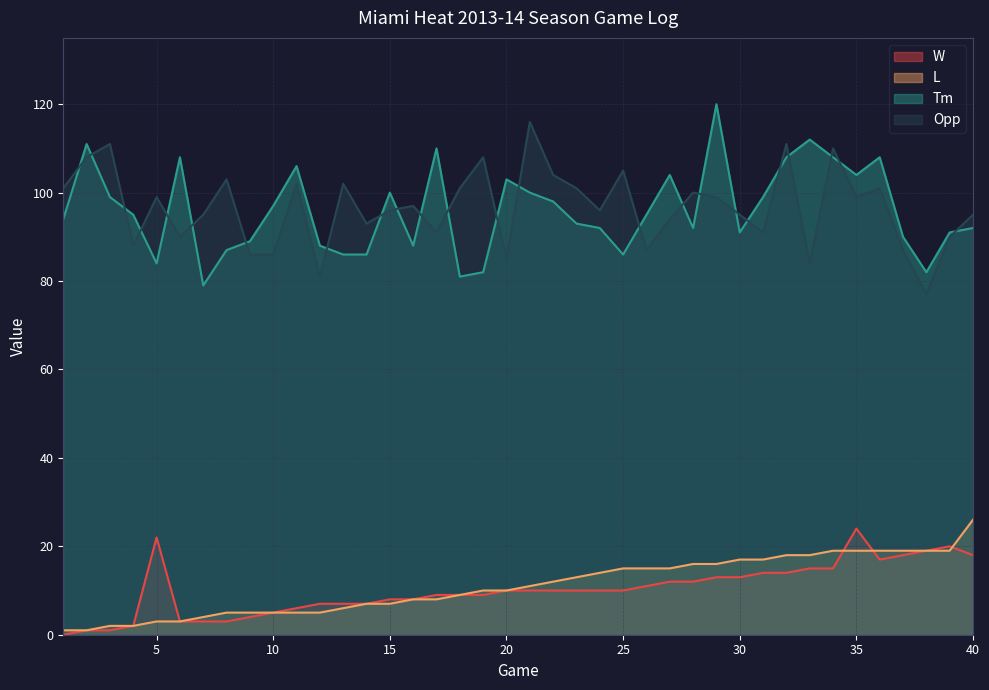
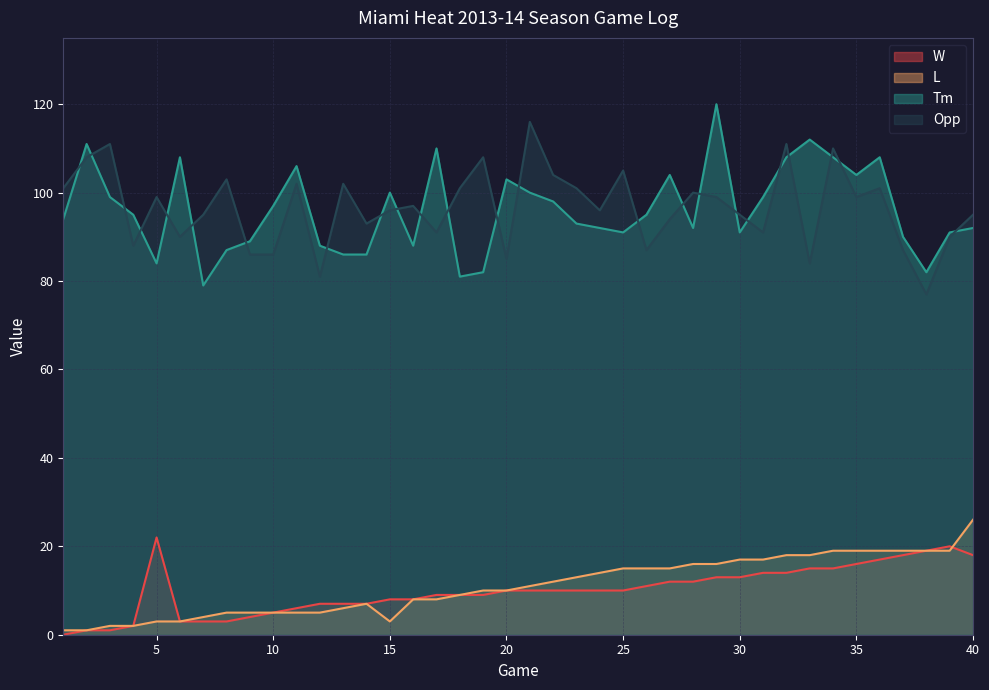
  {
    "W": {
      "5": 22,
      "15": 8,
      "25": 10,
      "30": 13,
-     "35": 24,
+     "35": 16,
      "40": 18
    },
    "L": {
      "5": 3,
-     "15": 7,
+     "15": 3,
      "25": 15,
      "30": 17,
      "35": 19,
      "40": 26
    },
    "Tm": {
      "5": 84,
      "10": 97,
      "15": 100,
      "20": 103,
-     "25": 86,
+     "25": 91,
      "30": 91,
      "35": 104,
      "40": 92
    },
    "Opp": {
      "5": 99,
      "10": 86,
      "15": 96,
      "20": 85,
      "25": 105,
      "30": 95,
      "35": 99,
      "40": 95
    }
  }
